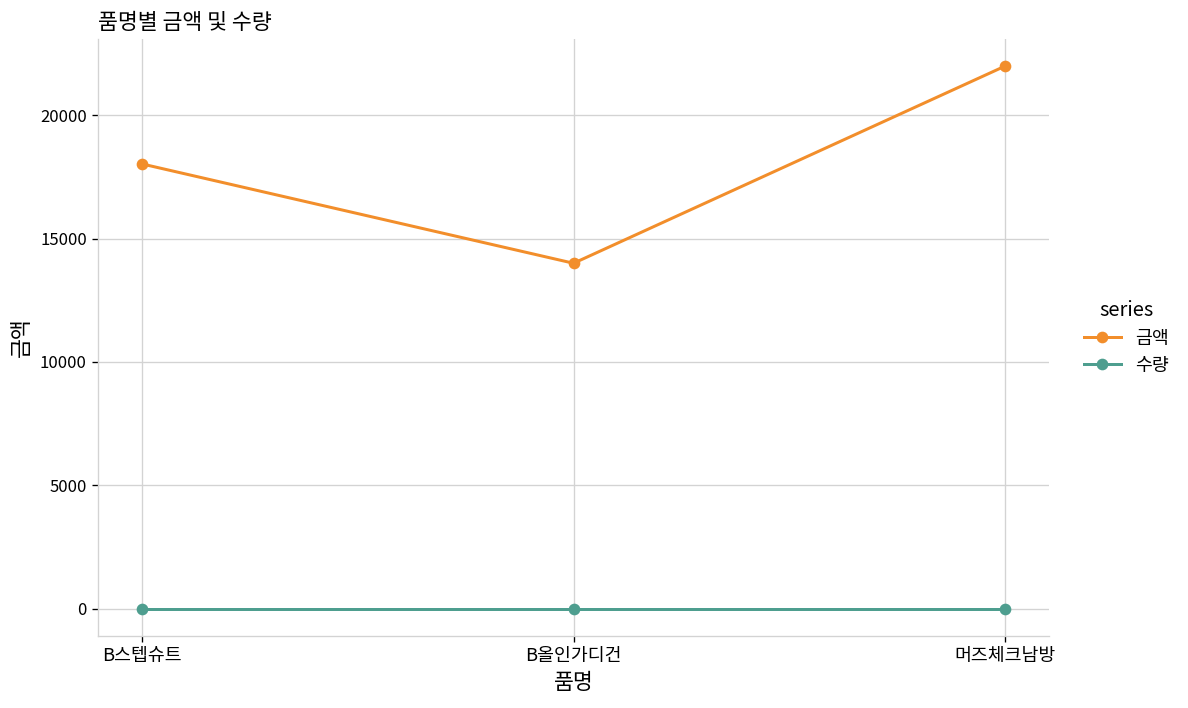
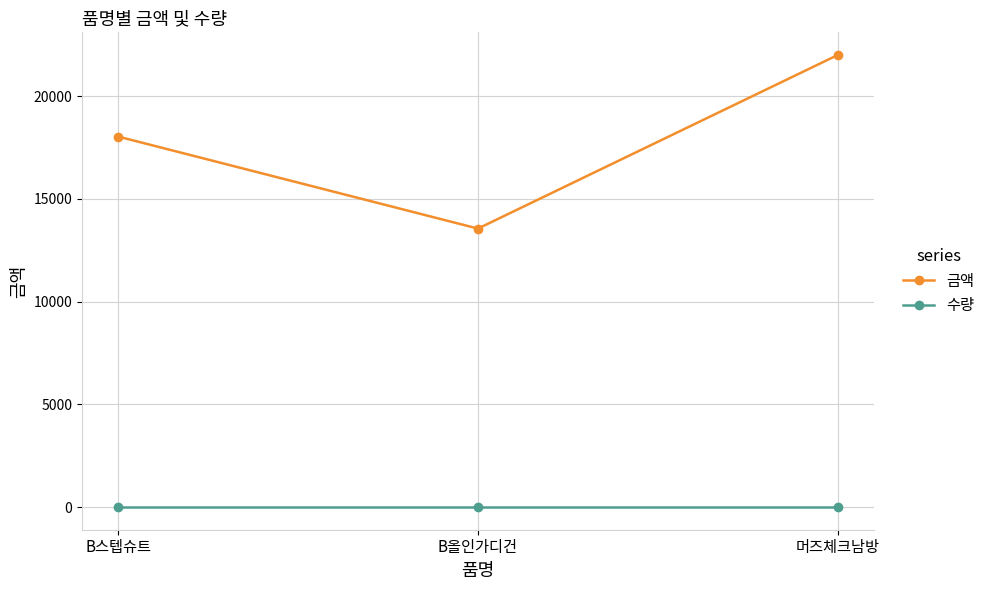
  {
    "금액": {
      "B스텝슈트": 18000,
-     "B올인가디건": 14000,
+     "B올인가디건": 13600,
      "머즈체크남방": 22000
    },
    "수량": {
      "B스텝슈트": 0,
      "B올인가디건": 0,
      "머즈체크남방": 0
    }
  }
